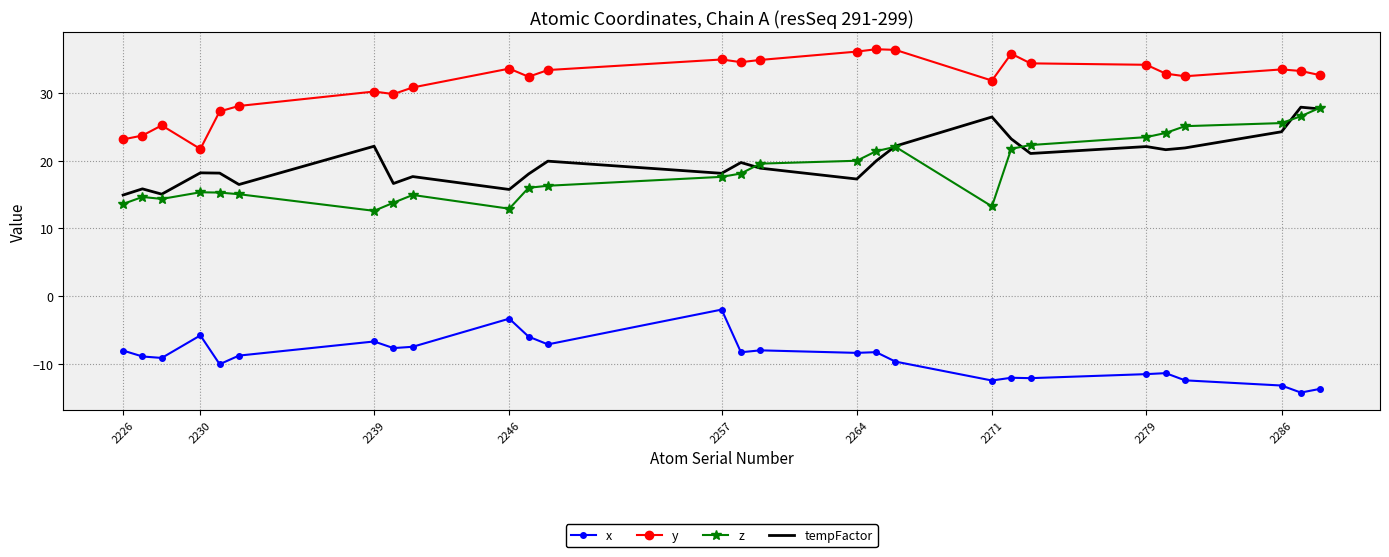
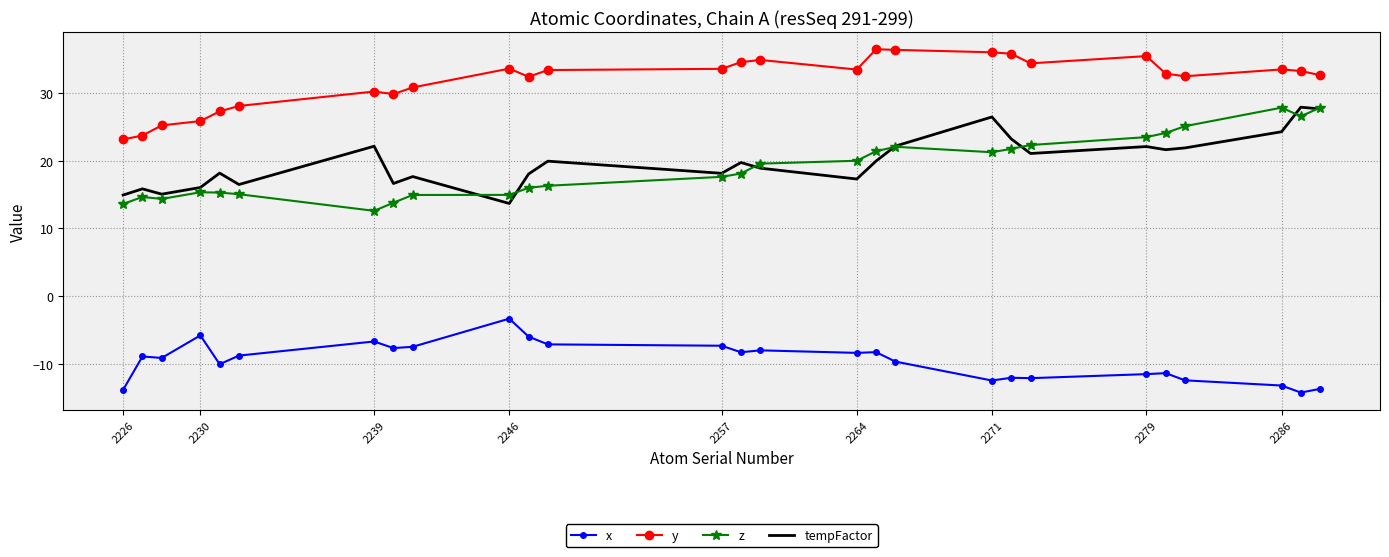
  {
    "x": {
-     "2226": -8,
+     "2226": -14,
      "2230": -6,
      "2239": -7,
      "2246": -3,
-     "2257": -2,
+     "2257": -7,
      "2264": -8,
      "2271": -12,
      "2279": -11,
      "2286": -13
    },
    "y": {
      "2226": 23,
-     "2230": 22,
+     "2230": 26,
      "2239": 30,
      "2246": 34,
-     "2257": 35,
-     "2264": 36,
-     "2271": 32,
-     "2279": 34,
+     "2257": 34,
+     "2264": 33,
+     "2271": 36,
+     "2279": 35,
      "2286": 33
    },
    "z": {
      "2226": 14,
      "2230": 15,
      "2239": 13,
-     "2246": 13,
+     "2246": 15,
      "2257": 18,
      "2264": 20,
-     "2271": 13,
+     "2271": 21,
      "2279": 23,
-     "2286": 26
+     "2286": 28
    },
    "tempFactor": {
      "2226": 15,
-     "2230": 18,
+     "2230": 16,
      "2239": 22,
-     "2246": 16,
+     "2246": 14,
      "2257": 18,
      "2264": 17,
      "2271": 26,
      "2279": 22,
      "2286": 24
    }
  }
